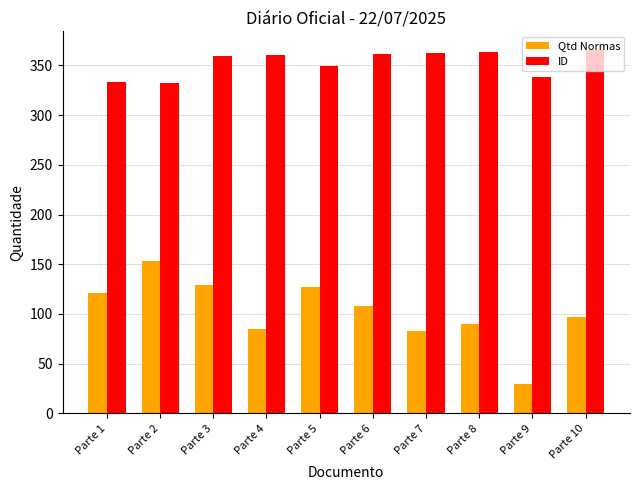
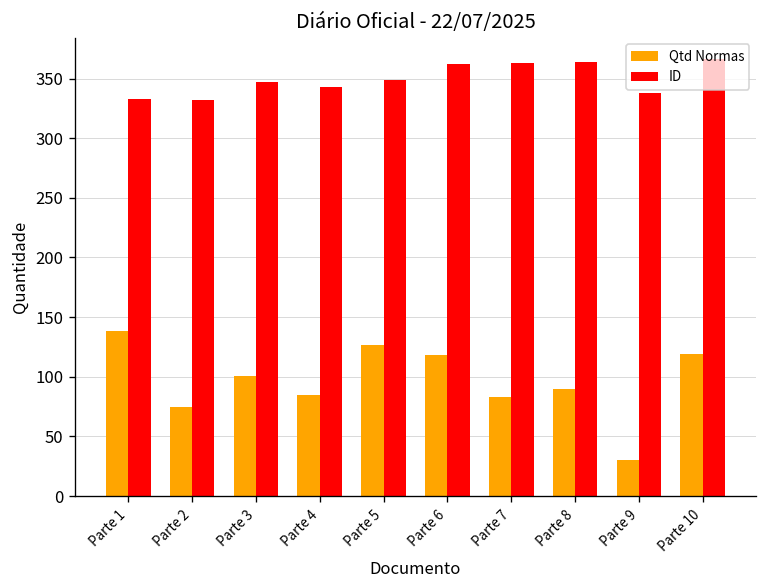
  {
    "Qtd Normas": {
-     "Parte 1": 120,
-     "Parte 2": 150,
-     "Parte 3": 130,
+     "Parte 1": 140,
+     "Parte 2": 80,
+     "Parte 3": 100,
      "Parte 4": 90,
      "Parte 5": 130,
-     "Parte 6": 110,
+     "Parte 6": 120,
      "Parte 7": 80,
      "Parte 8": 90,
      "Parte 9": 30,
-     "Parte 10": 100
+     "Parte 10": 120
    },
    "ID": {
      "Parte 1": 330,
      "Parte 2": 330,
-     "Parte 3": 360,
-     "Parte 4": 360,
+     "Parte 3": 350,
+     "Parte 4": 340,
      "Parte 5": 350,
      "Parte 6": 360,
      "Parte 7": 360,
      "Parte 8": 360,
      "Parte 9": 340
    }
  }
